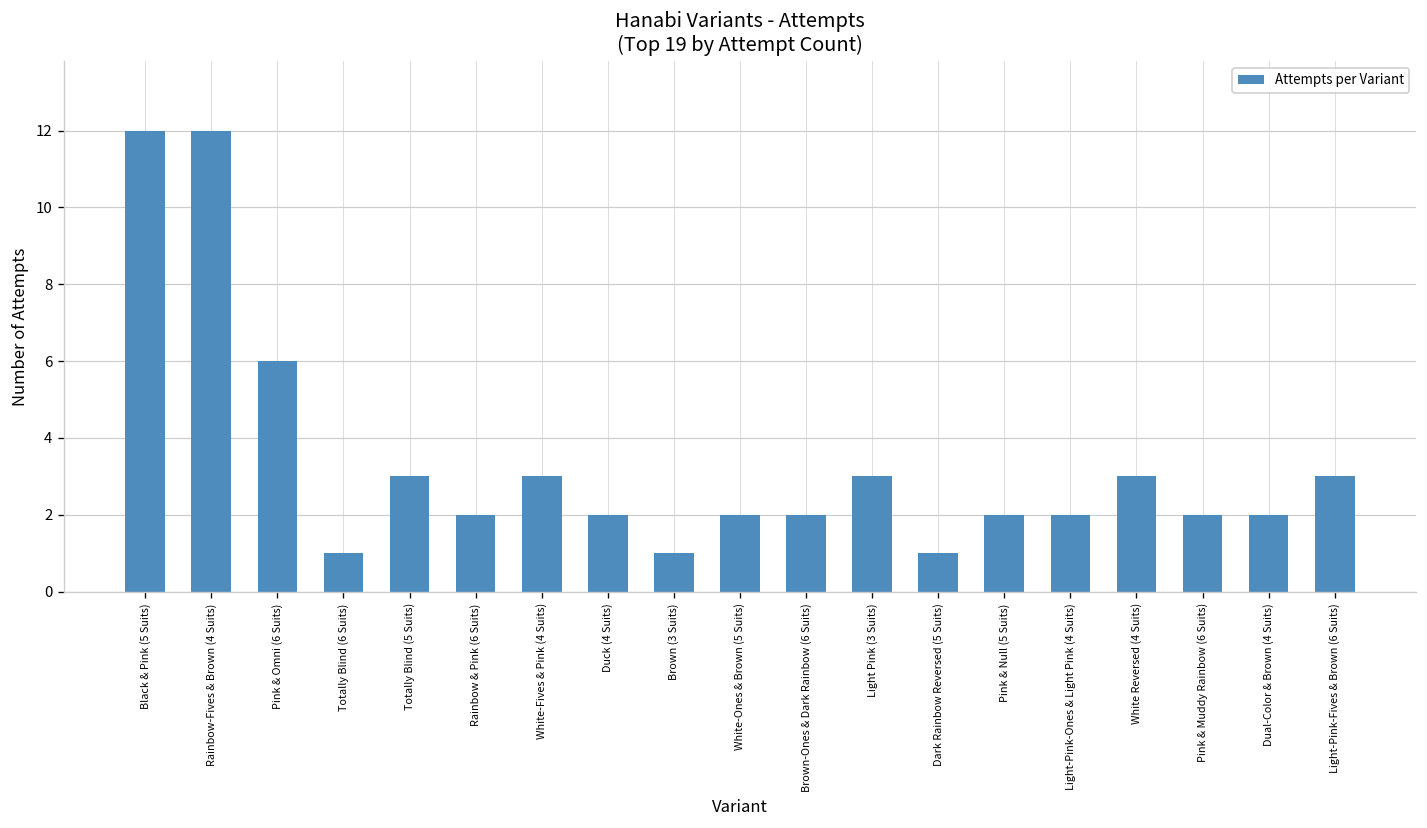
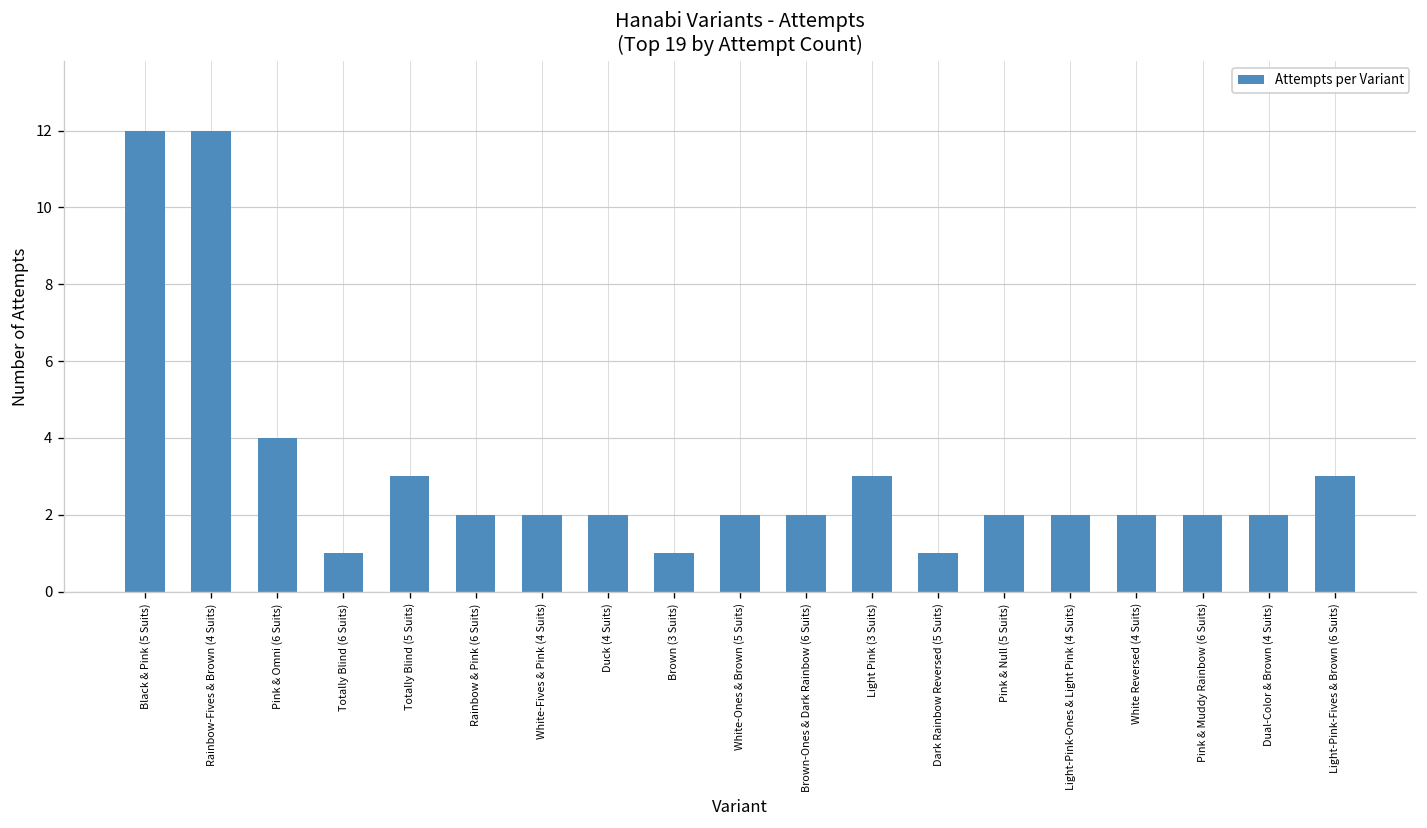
  {
    "Black & Pink (5 Suits)": 12,
    "Rainbow-Fives & Brown (4 Suits)": 12,
-   "Pink & Omni (6 Suits)": 6,
+   "Pink & Omni (6 Suits)": 4,
    "Totally Blind (6 Suits)": 1,
    "Totally Blind (5 Suits)": 3,
    "Rainbow & Pink (6 Suits)": 2,
-   "White-Fives & Pink (4 Suits)": 3,
+   "White-Fives & Pink (4 Suits)": 2,
    "Duck (4 Suits)": 2,
    "Brown (3 Suits)": 1,
    "White-Ones & Brown (5 Suits)": 2,
    "Brown-Ones & Dark Rainbow (6 Suits)": 2,
    "Light Pink (3 Suits)": 3,
    "Dark Rainbow Reversed (5 Suits)": 1,
    "Pink & Null (5 Suits)": 2,
    "Light-Pink-Ones & Light Pink (4 Suits)": 2,
-   "White Reversed (4 Suits)": 3,
+   "White Reversed (4 Suits)": 2,
    "Pink & Muddy Rainbow (6 Suits)": 2,
    "Dual-Color & Brown (4 Suits)": 2,
    "Light-Pink-Fives & Brown (6 Suits)": 3
  }
